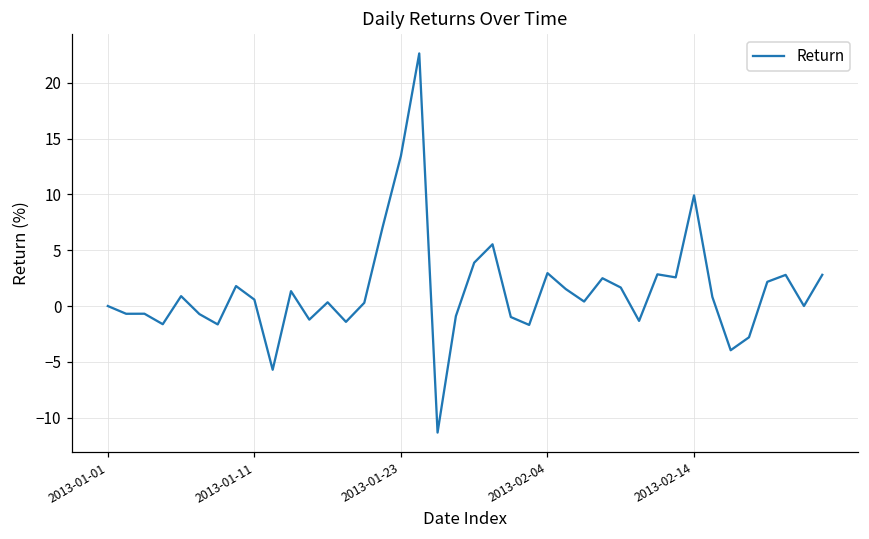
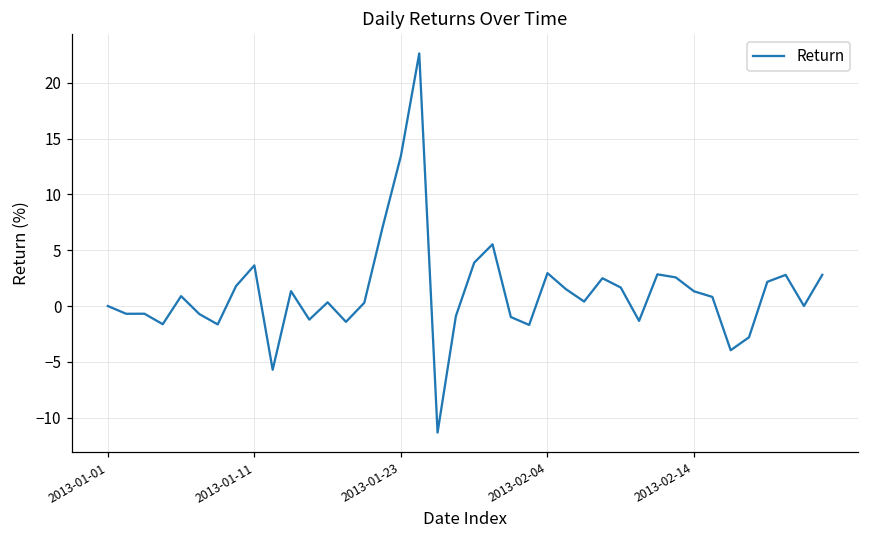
  {
    "2013-01-01": 0.0,
-   "2013-01-11": 0.6,
+   "2013-01-11": 3.6,
    "2013-01-23": 13.5,
    "2013-02-04": 2.9,
-   "2013-02-14": 9.9
+   "2013-02-14": 1.3
  }
